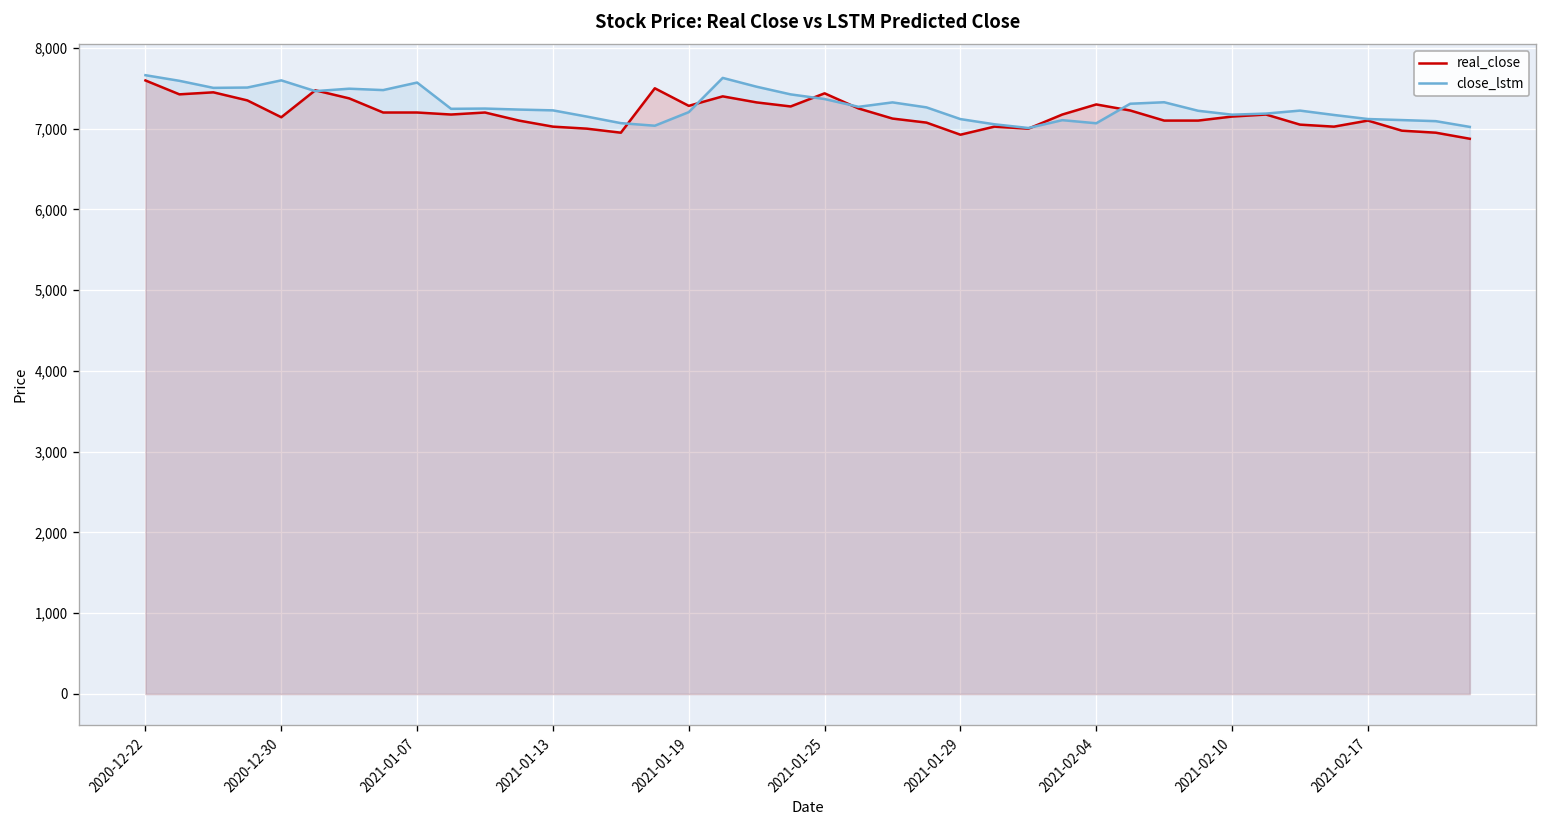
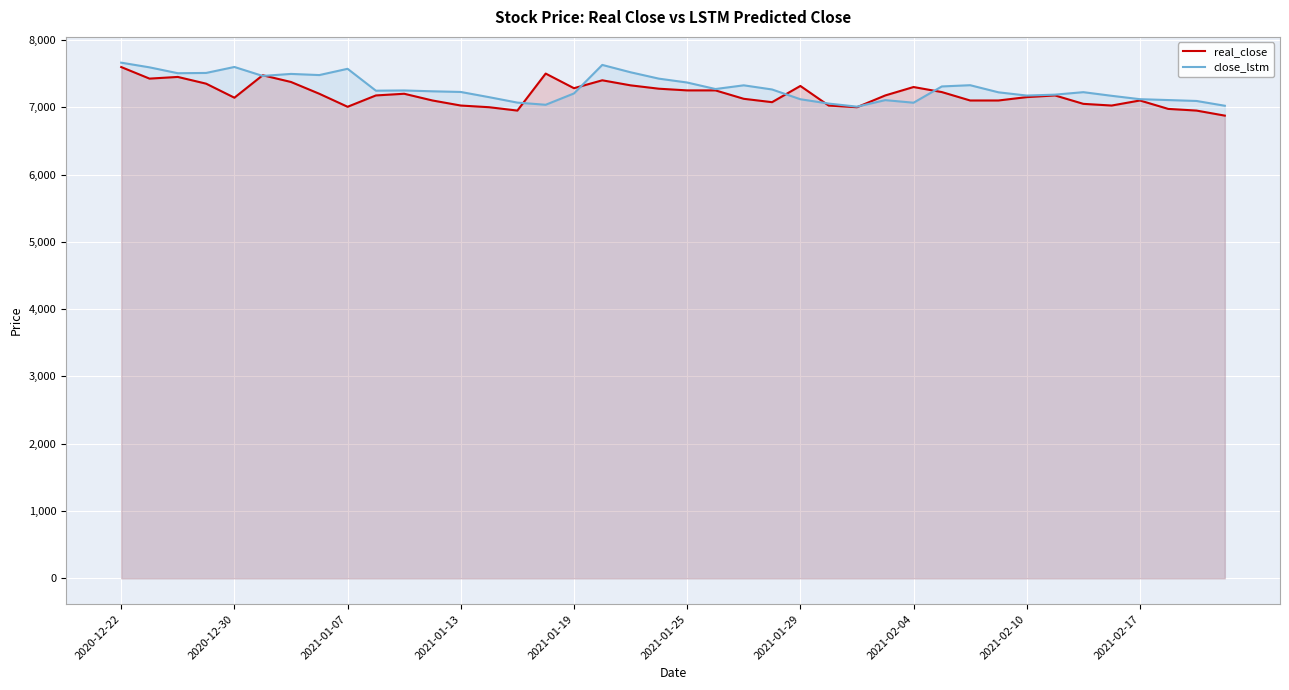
  {
    "real_close": {
      "2020-12-22": "7,600",
      "2020-12-30": "7,100",
-     "2021-01-07": "7,200",
+     "2021-01-07": "7,000",
      "2021-01-13": "7,000",
      "2021-01-19": "7,300",
-     "2021-01-25": "7,400",
-     "2021-01-29": "6,900",
+     "2021-01-25": "7,300",
+     "2021-01-29": "7,300",
      "2021-02-04": "7,300"
    },
    "close_lstm": {
      "2020-12-22": "7,700",
      "2020-12-30": "7,600",
      "2021-01-07": "7,600",
      "2021-01-13": "7,200",
      "2021-01-19": "7,200",
      "2021-01-25": "7,400",
      "2021-01-29": "7,100",
      "2021-02-04": "7,100"
    }
  }
